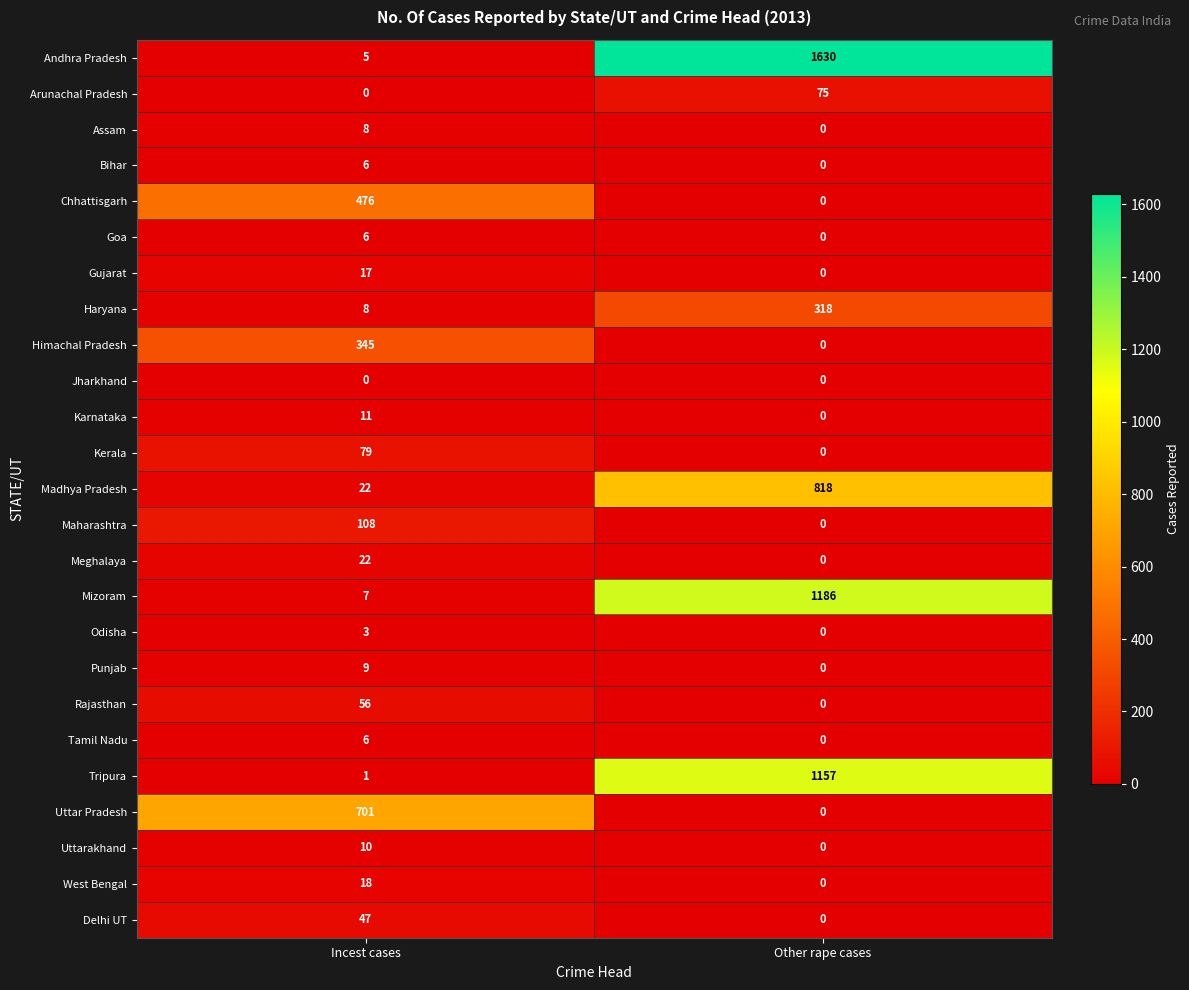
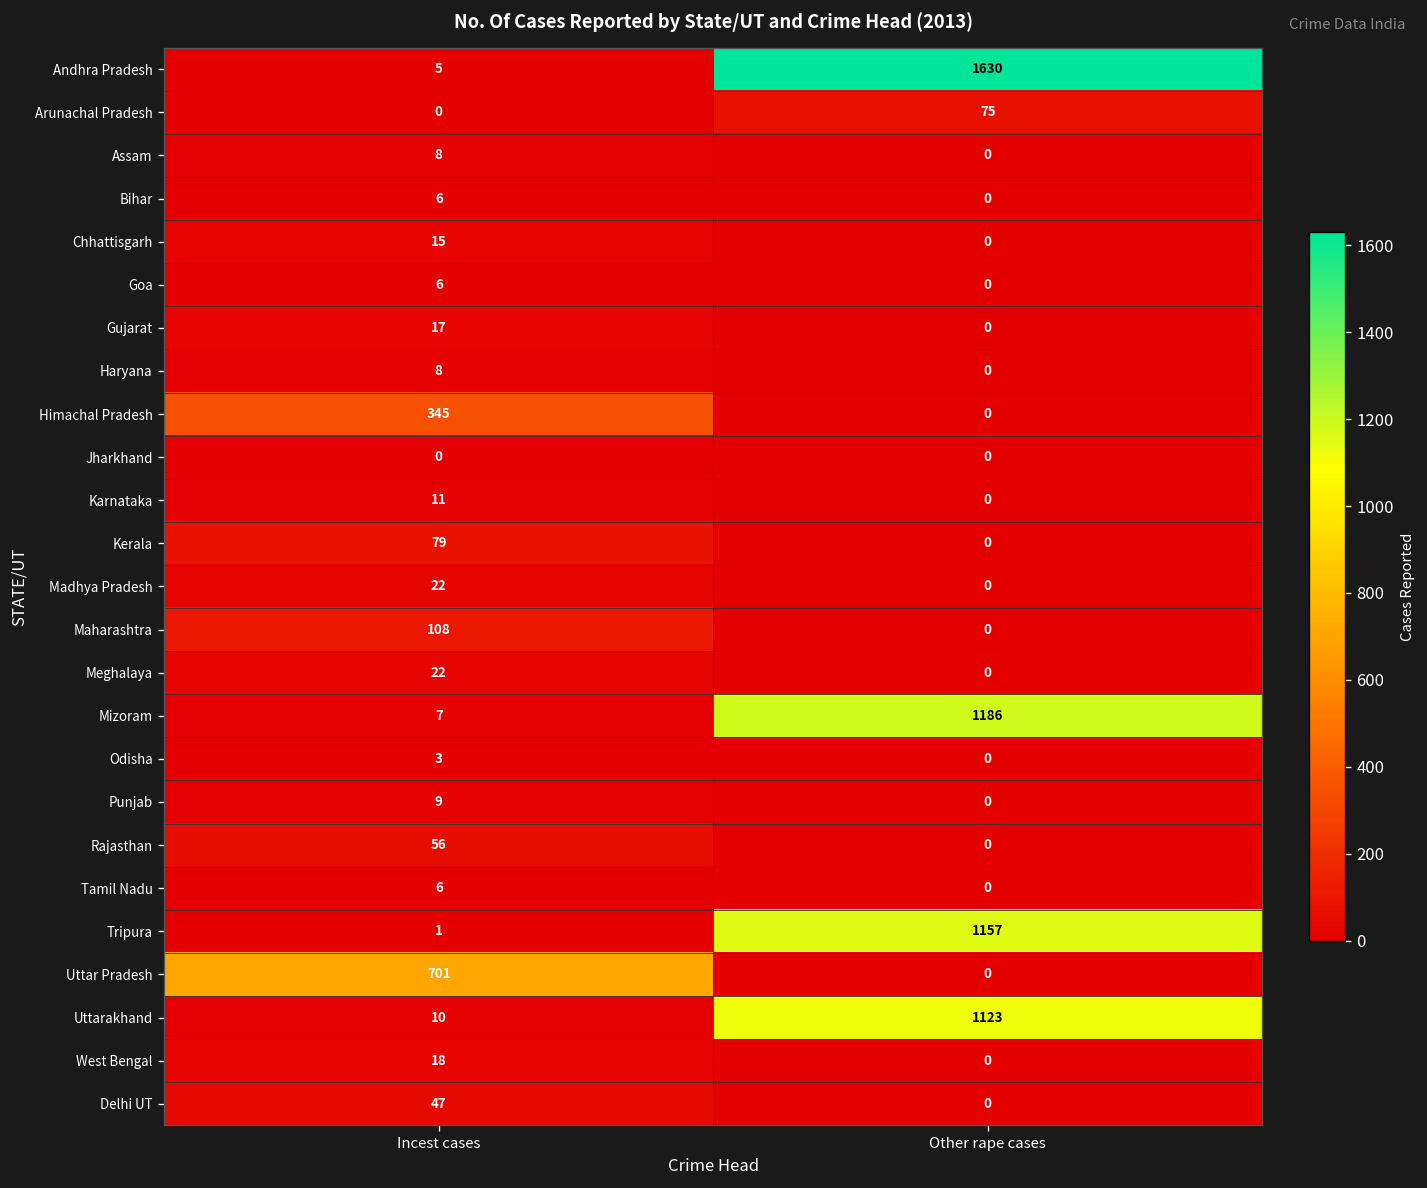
  {
    "Andhra Pradesh": {
      "Incest cases": 5,
      "Other rape cases": 1630
    },
    "Arunachal Pradesh": {
      "Incest cases": 0,
      "Other rape cases": 75
    },
    "Assam": {
      "Incest cases": 8,
      "Other rape cases": 0
    },
    "Bihar": {
      "Incest cases": 6,
      "Other rape cases": 0
    },
    "Chhattisgarh": {
-     "Incest cases": 476,
+     "Incest cases": 15,
      "Other rape cases": 0
    },
    "Goa": {
      "Incest cases": 6,
      "Other rape cases": 0
    },
    "Gujarat": {
      "Incest cases": 17,
      "Other rape cases": 0
    },
    "Haryana": {
      "Incest cases": 8,
-     "Other rape cases": 318
+     "Other rape cases": 0
    },
    "Himachal Pradesh": {
      "Incest cases": 345,
      "Other rape cases": 0
    },
    "Jharkhand": {
      "Incest cases": 0,
      "Other rape cases": 0
    },
    "Karnataka": {
      "Incest cases": 11,
      "Other rape cases": 0
    },
    "Kerala": {
      "Incest cases": 79,
      "Other rape cases": 0
    },
    "Madhya Pradesh": {
      "Incest cases": 22,
-     "Other rape cases": 818
+     "Other rape cases": 0
    },
    "Maharashtra": {
      "Incest cases": 108,
      "Other rape cases": 0
    },
    "Meghalaya": {
      "Incest cases": 22,
      "Other rape cases": 0
    },
    "Mizoram": {
      "Incest cases": 7,
      "Other rape cases": 1186
    },
    "Odisha": {
      "Incest cases": 3,
      "Other rape cases": 0
    },
    "Punjab": {
      "Incest cases": 9,
      "Other rape cases": 0
    },
    "Rajasthan": {
      "Incest cases": 56,
      "Other rape cases": 0
    },
    "Tamil Nadu": {
      "Incest cases": 6,
      "Other rape cases": 0
    },
    "Tripura": {
      "Incest cases": 1,
      "Other rape cases": 1157
    },
    "Uttar Pradesh": {
      "Incest cases": 701,
      "Other rape cases": 0
    },
    "Uttarakhand": {
      "Incest cases": 10,
-     "Other rape cases": 0
+     "Other rape cases": 1123
    },
    "West Bengal": {
      "Incest cases": 18,
      "Other rape cases": 0
    },
    "Delhi UT": {
      "Incest cases": 47,
      "Other rape cases": 0
    }
  }
